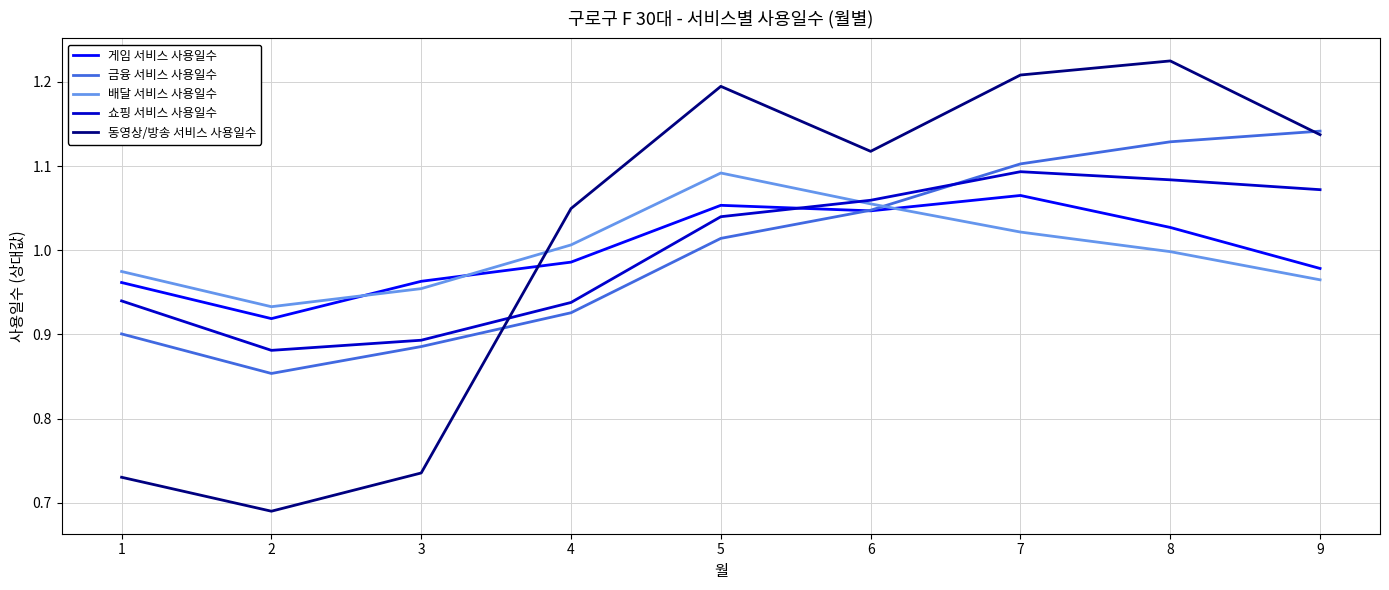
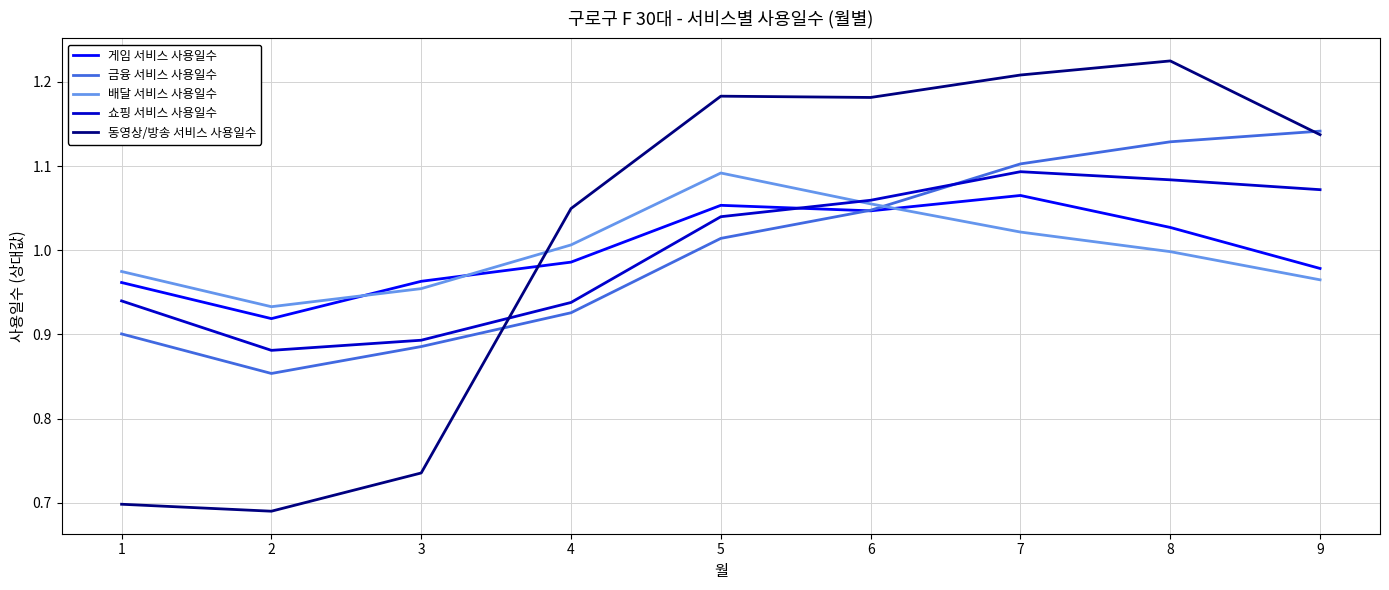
  {
    "동영상/방송 서비스 사용일수": {
-     "1": 0.73,
+     "1": 0.70,
      "2": 0.69,
      "3": 0.74,
      "4": 1.05,
-     "5": 1.19,
-     "6": 1.12,
+     "5": 1.18,
+     "6": 1.18,
      "7": 1.21,
      "8": 1.23,
      "9": 1.14
    }
  }
